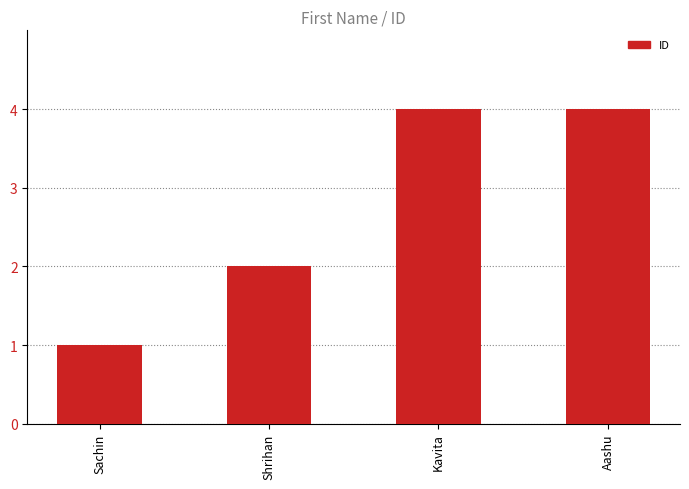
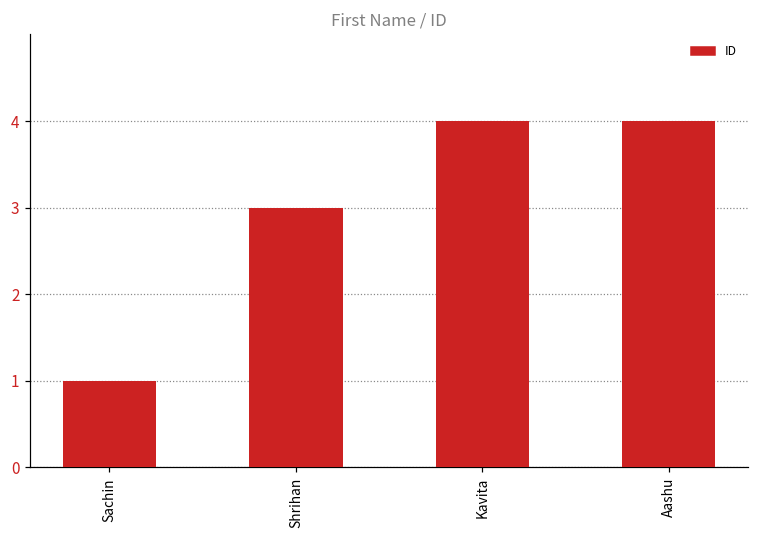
  {
    "Sachin": 1,
-   "Shrihan": 2,
+   "Shrihan": 3,
    "Kavita": 4,
    "Aashu": 4
  }
